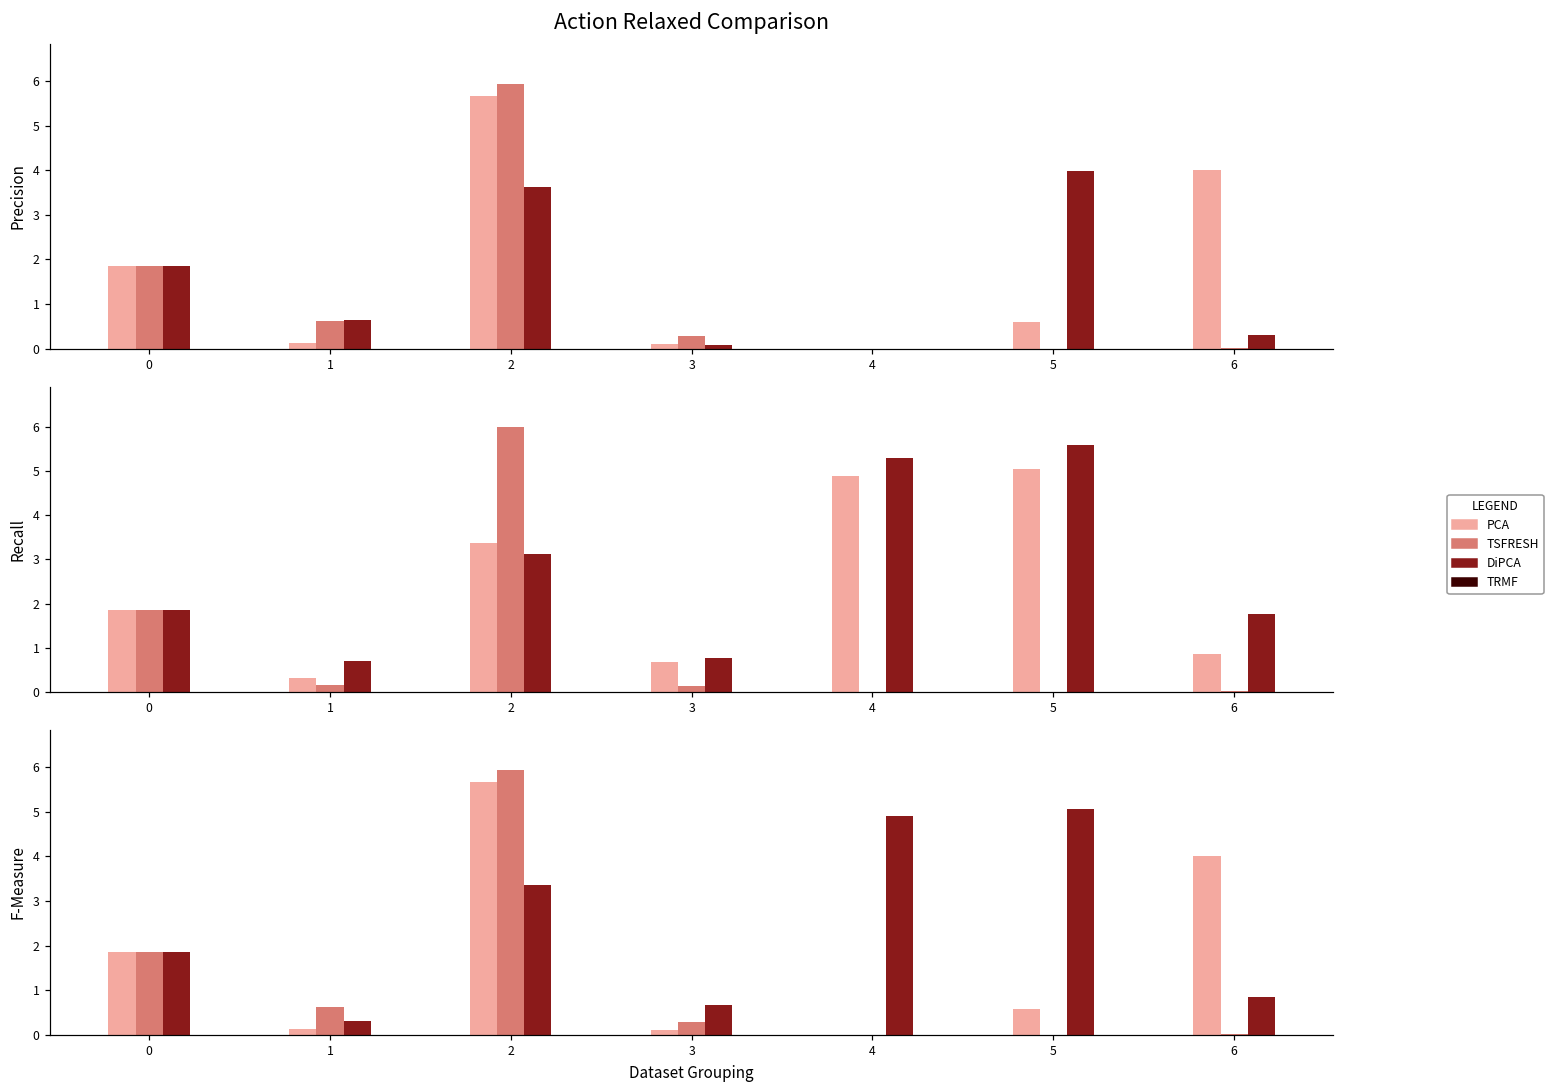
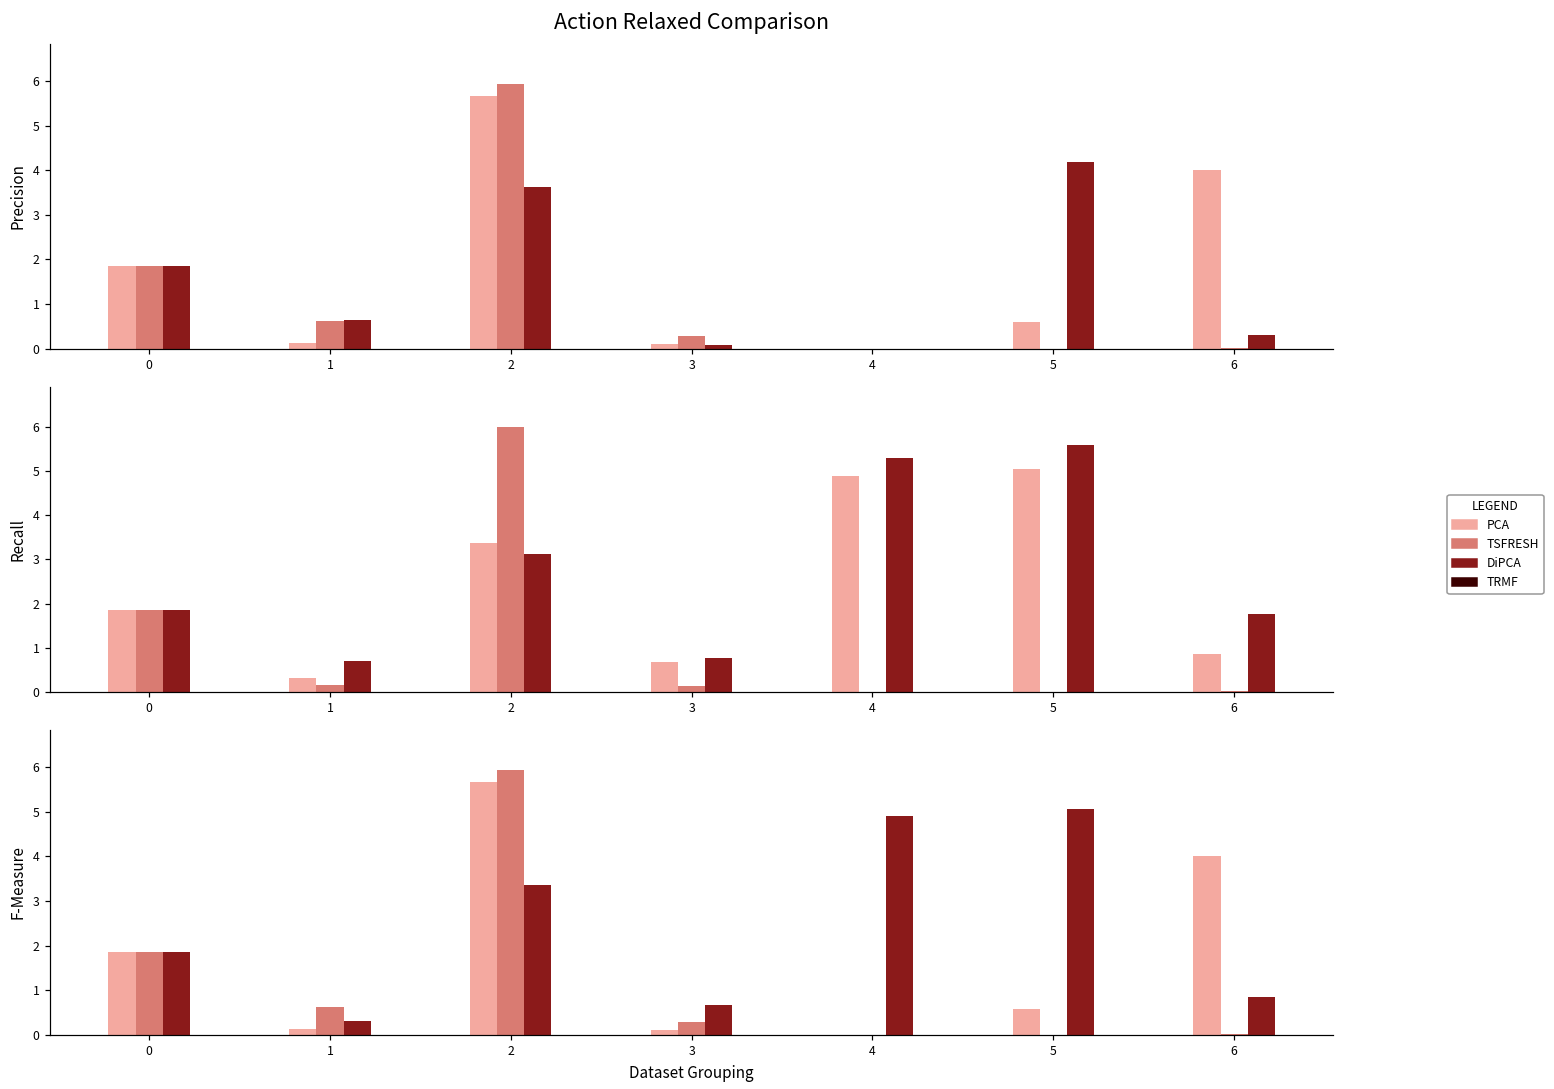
  {
    "Action Relaxed Comparison": {
      "PCA": {
        "0": 1.9,
        "1": 0.1,
        "2": 5.7,
        "3": 0.1,
        "5": 0.6,
        "6": 4.0
      },
      "TSFRESH": {
        "0": 1.9,
        "1": 0.6,
        "2": 5.9,
        "3": 0.3
      },
      "DiPCA": {
        "0": 1.9,
        "1": 0.6,
        "2": 3.6,
        "3": 0.1,
-       "5": 4.0,
+       "5": 4.2,
        "6": 0.3
      }
    }
  }
